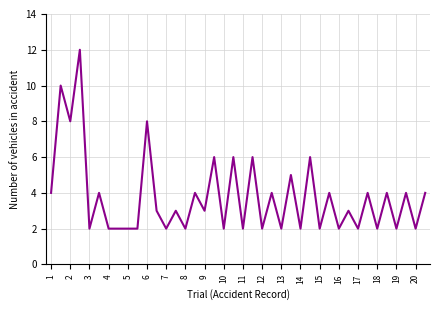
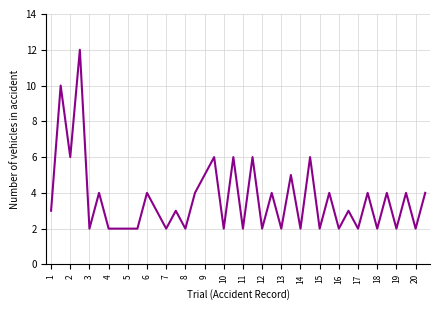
  {
-   "1": 4,
-   "2": 8,
+   "1": 3,
+   "2": 6,
    "3": 2,
    "4": 2,
    "5": 2,
-   "6": 8,
+   "6": 4,
    "7": 2,
    "8": 2,
-   "9": 3,
+   "9": 5,
    "10": 2,
    "11": 2,
    "12": 2,
    "13": 2,
    "14": 2,
    "15": 2,
    "16": 2,
    "17": 2,
    "18": 2,
    "19": 2,
    "20": 2
  }
